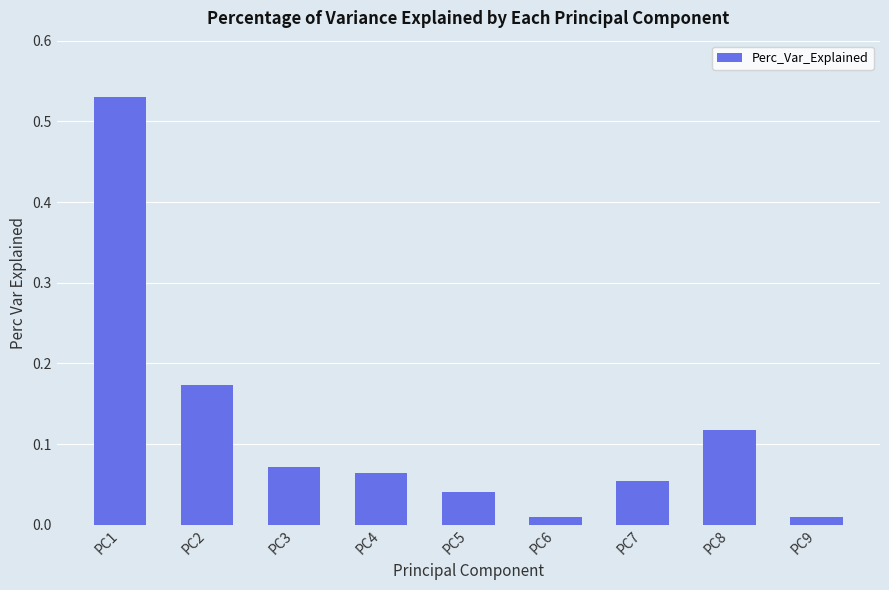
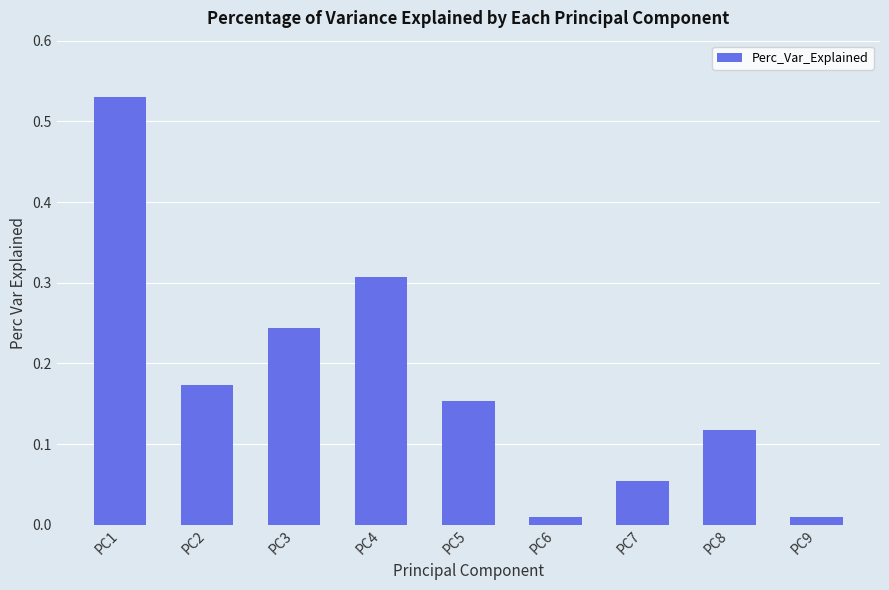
  {
    "PC1": 0.53,
    "PC2": 0.17,
-   "PC3": 0.07,
-   "PC4": 0.06,
-   "PC5": 0.04,
+   "PC3": 0.24,
+   "PC4": 0.31,
+   "PC5": 0.15,
    "PC6": 0.01,
    "PC7": 0.05,
    "PC8": 0.12,
    "PC9": 0.01
  }
